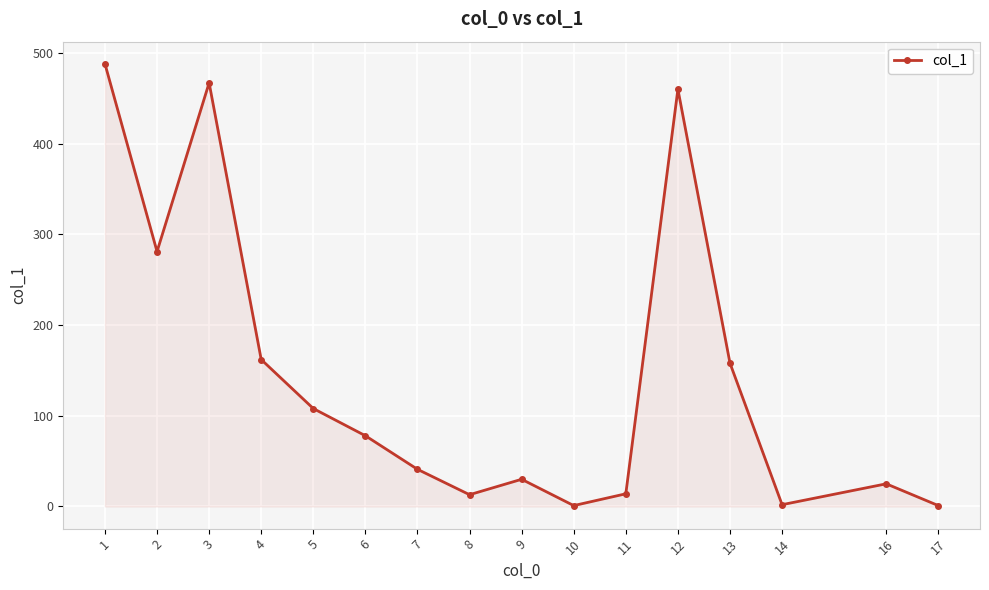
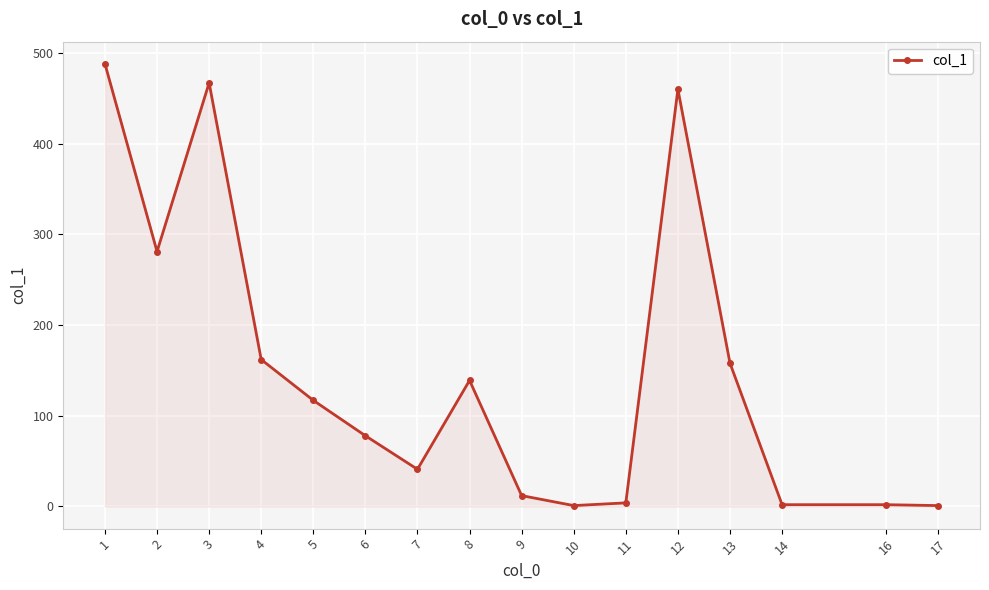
  {
    "1": 490,
    "2": 280,
    "3": 470,
    "4": 160,
-   "5": 110,
+   "5": 120,
    "6": 80,
    "7": 40,
-   "8": 10,
-   "9": 30,
+   "8": 140,
+   "9": 10,
    "10": 0,
-   "11": 10,
+   "11": 0,
    "12": 460,
    "13": 160,
    "14": 0,
-   "16": 30,
+   "16": 0,
    "17": 0
  }
